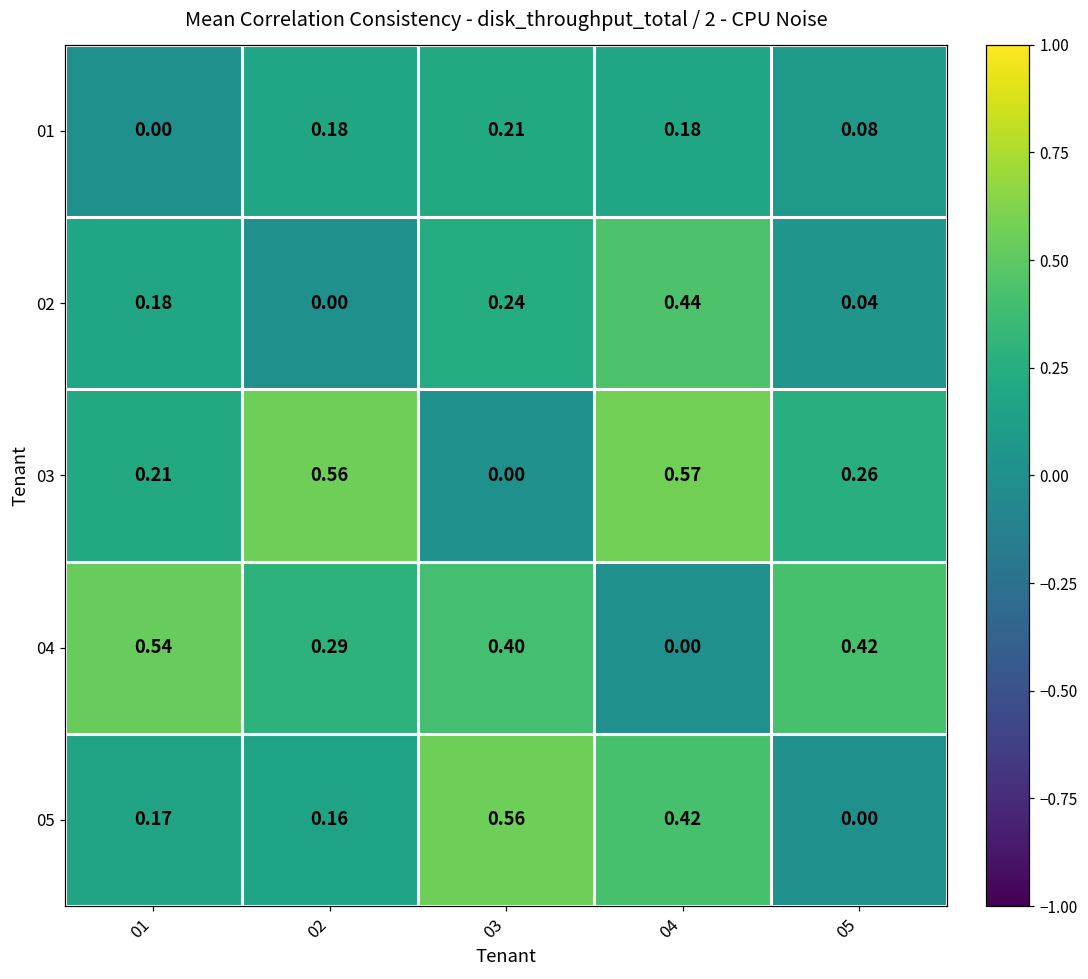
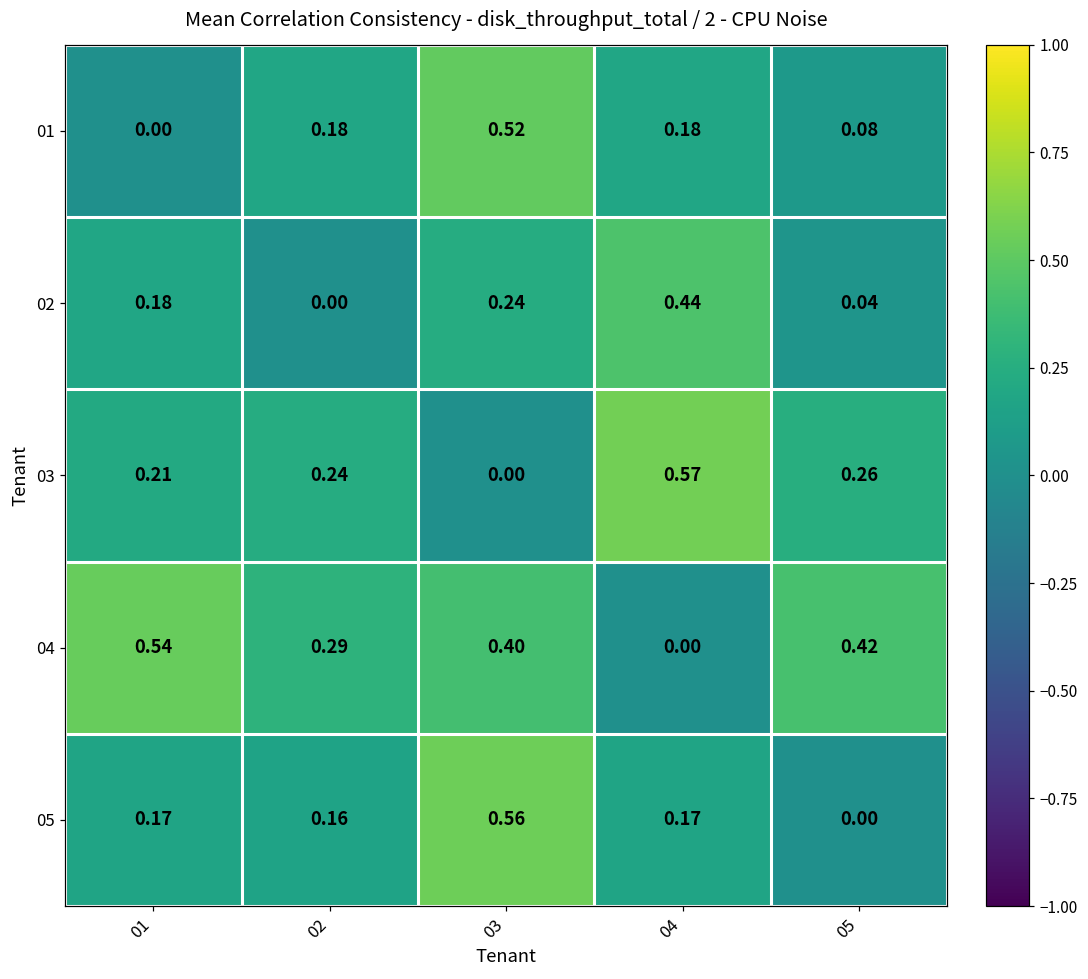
  {
    "01": {
      "01": 0.00,
      "02": 0.18,
-     "03": 0.21,
+     "03": 0.52,
      "04": 0.18,
      "05": 0.08
    },
    "02": {
      "01": 0.18,
      "02": 0.00,
      "03": 0.24,
      "04": 0.44,
      "05": 0.04
    },
    "03": {
      "01": 0.21,
-     "02": 0.56,
+     "02": 0.24,
      "03": 0.00,
      "04": 0.57,
      "05": 0.26
    },
    "04": {
      "01": 0.54,
      "02": 0.29,
      "03": 0.40,
      "04": 0.00,
      "05": 0.42
    },
    "05": {
      "01": 0.17,
      "02": 0.16,
      "03": 0.56,
-     "04": 0.42,
+     "04": 0.17,
      "05": 0.00
    }
  }
